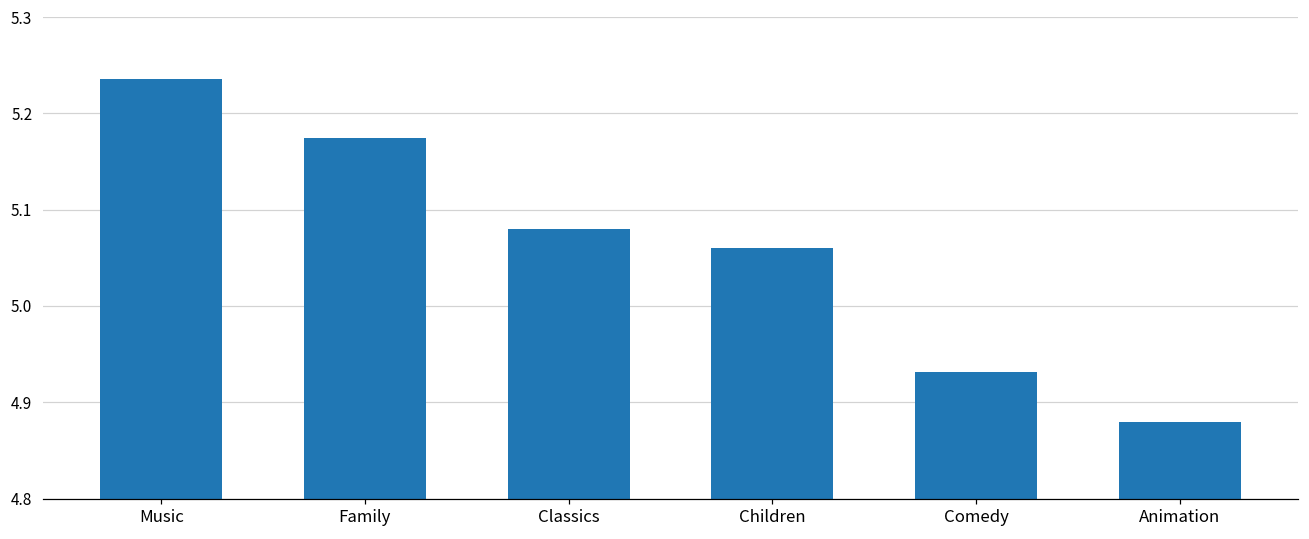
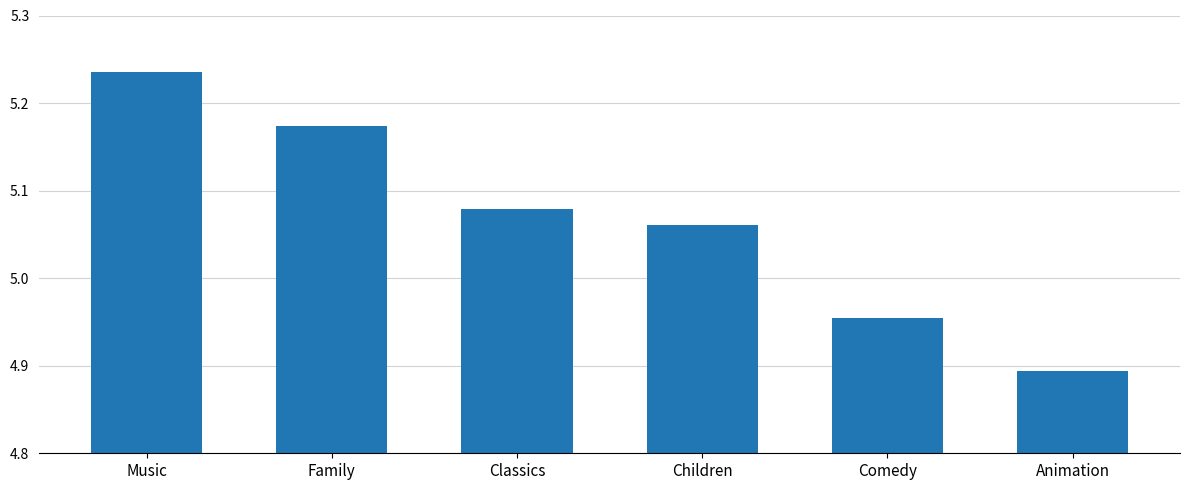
  {
    "Music": 5.24,
    "Family": 5.17,
    "Classics": 5.08,
    "Children": 5.06,
-   "Comedy": 4.93,
-   "Animation": 4.88
+   "Comedy": 4.95,
+   "Animation": 4.89
  }
